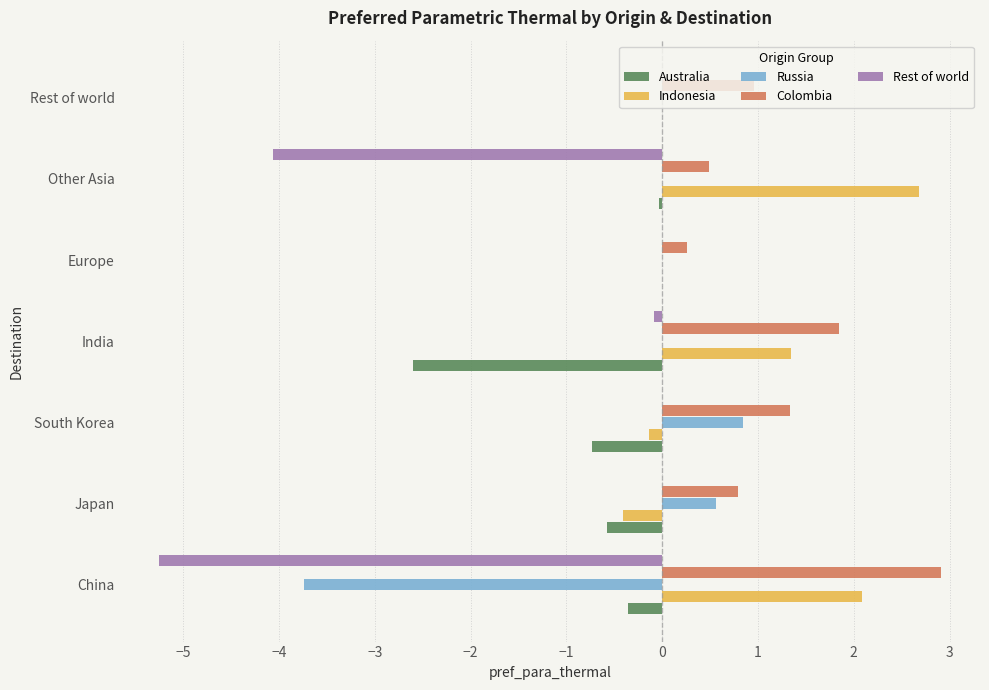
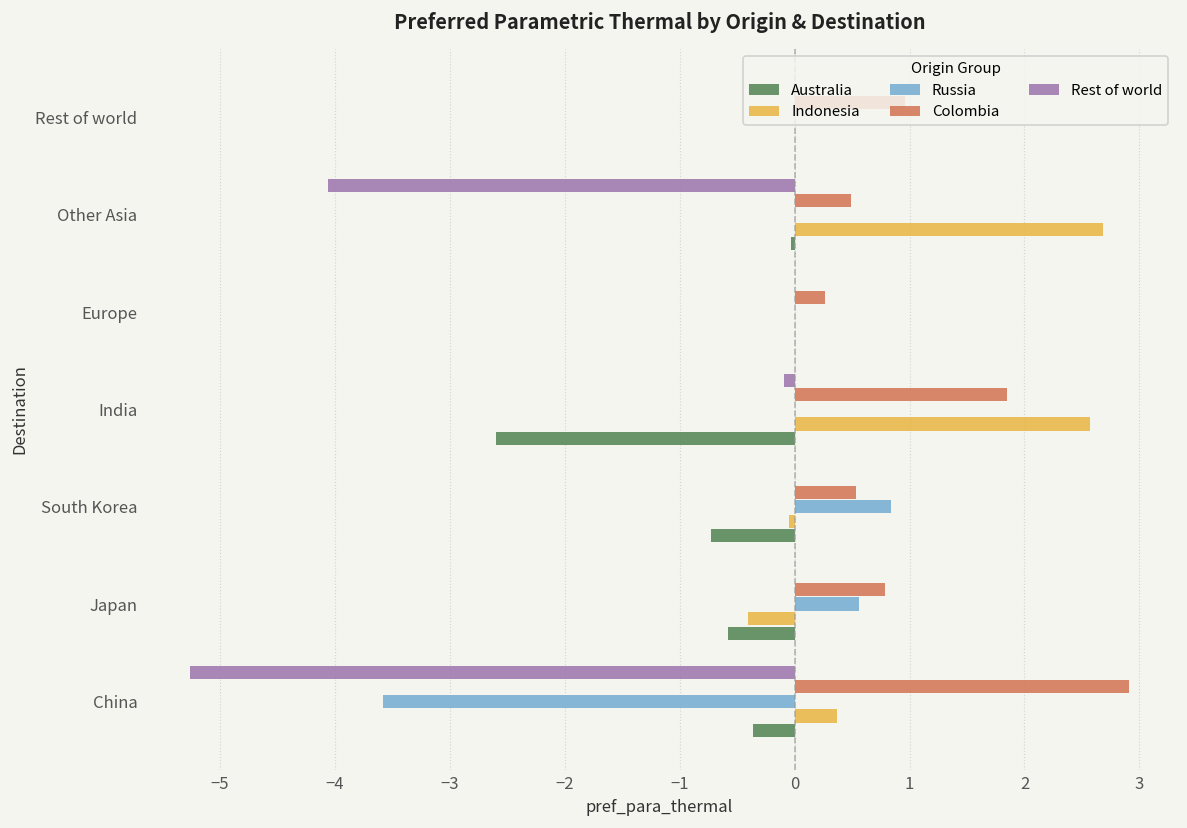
  {
    "Australia": {
      "Rest of world": 0.0,
      "Other Asia": 0.0,
      "Europe": 0.0,
      "India": -2.6,
      "South Korea": -0.7,
      "Japan": -0.6,
      "China": -0.4
    },
    "Indonesia": {
      "Rest of world": 0.0,
      "Other Asia": 2.7,
      "Europe": 0.0,
-     "India": 1.3,
-     "South Korea": -0.14,
+     "India": 2.6,
+     "South Korea": -0.05,
      "Japan": -0.4,
-     "China": 2.1
+     "China": 0.4
    },
    "Russia": {
      "Other Asia": 0.0,
      "Europe": 0.0,
      "India": 0.0,
      "South Korea": 0.8,
      "Japan": 0.6,
-     "China": -3.7
+     "China": -3.6
    },
    "Colombia": {
      "Other Asia": 0.5,
      "Europe": 0.3,
      "India": 1.9,
-     "South Korea": 1.3,
+     "South Korea": 0.5,
      "Japan": 0.8,
      "China": 2.9
    },
    "Rest of world": {
      "Other Asia": -4.1,
      "Europe": 0.0,
      "India": -0.1,
      "South Korea": 0.0,
      "Japan": 0.0,
      "China": -5.3
    }
  }
